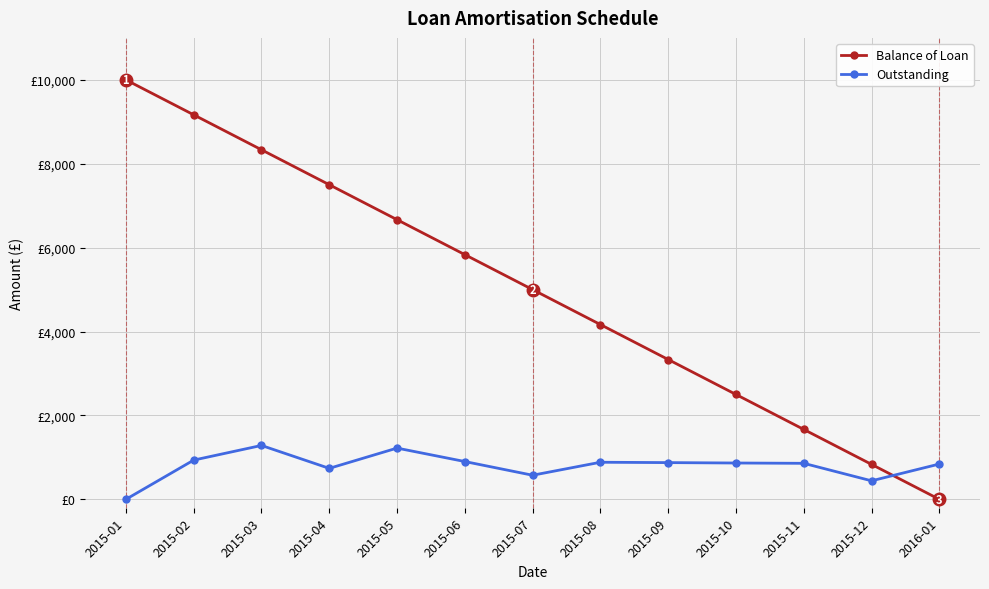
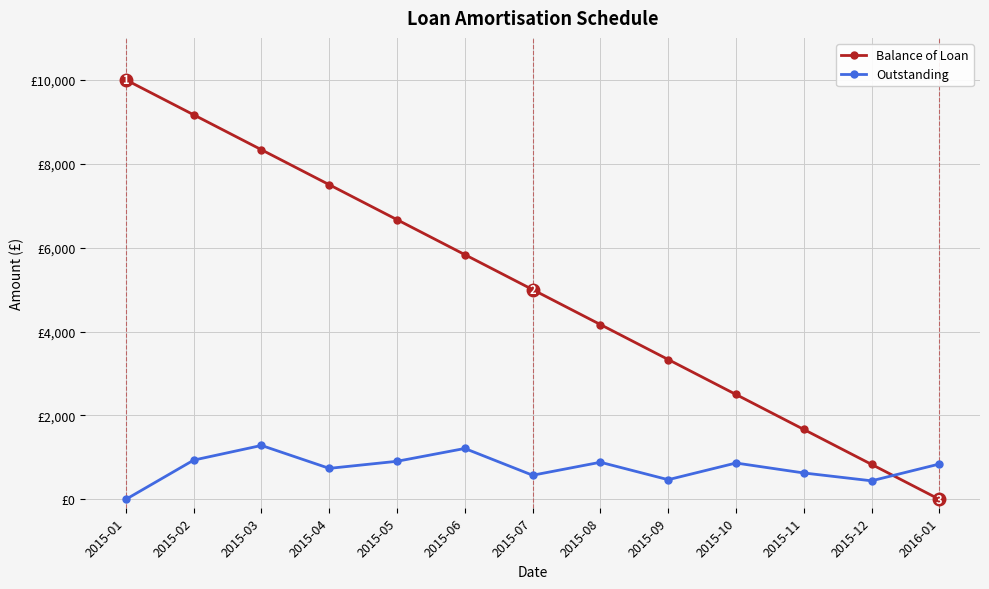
  {
    "Outstanding": {
      "2015-01": "£0",
      "2015-02": "£900",
      "2015-03": "£1,300",
      "2015-04": "£700",
-     "2015-05": "£1,200",
-     "2015-06": "£900",
+     "2015-05": "£900",
+     "2015-06": "£1,200",
      "2015-07": "£600",
      "2015-08": "£900",
-     "2015-09": "£900",
+     "2015-09": "£500",
      "2015-10": "£900",
-     "2015-11": "£900",
+     "2015-11": "£600",
      "2015-12": "£400",
      "2016-01": "£800"
    }
  }
